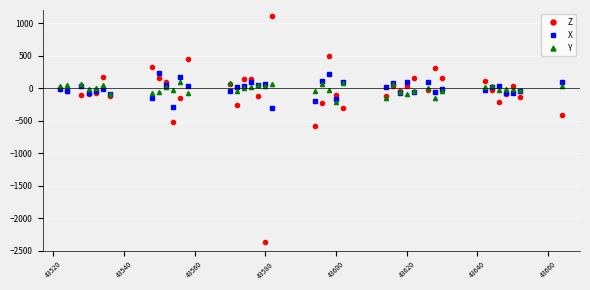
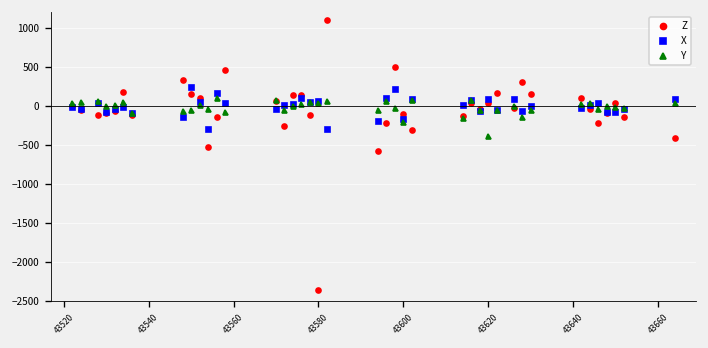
  {
    "Z": {
      "43580": -2400,
      "43600": -100,
      "43620": 0
    },
    "X": {
      "43600": -200,
      "43620": 100
    },
    "Y": {
      "43600": -200,
-     "43620": -100
+     "43620": -400
    }
  }
